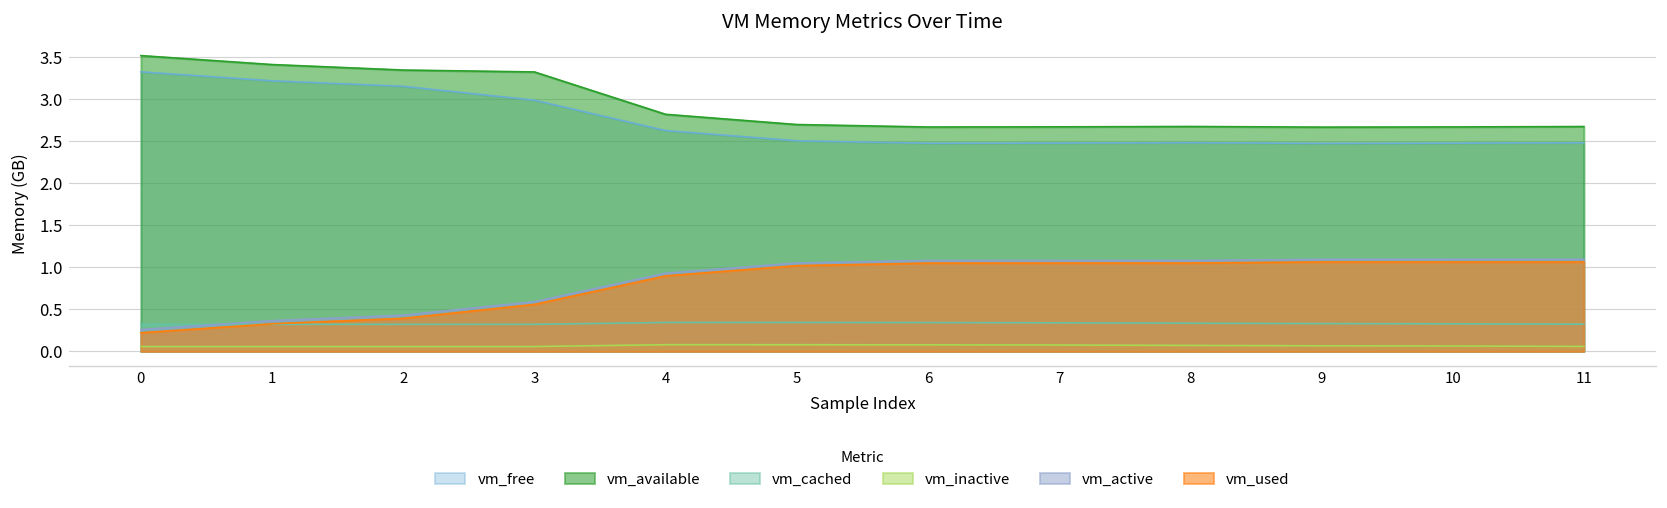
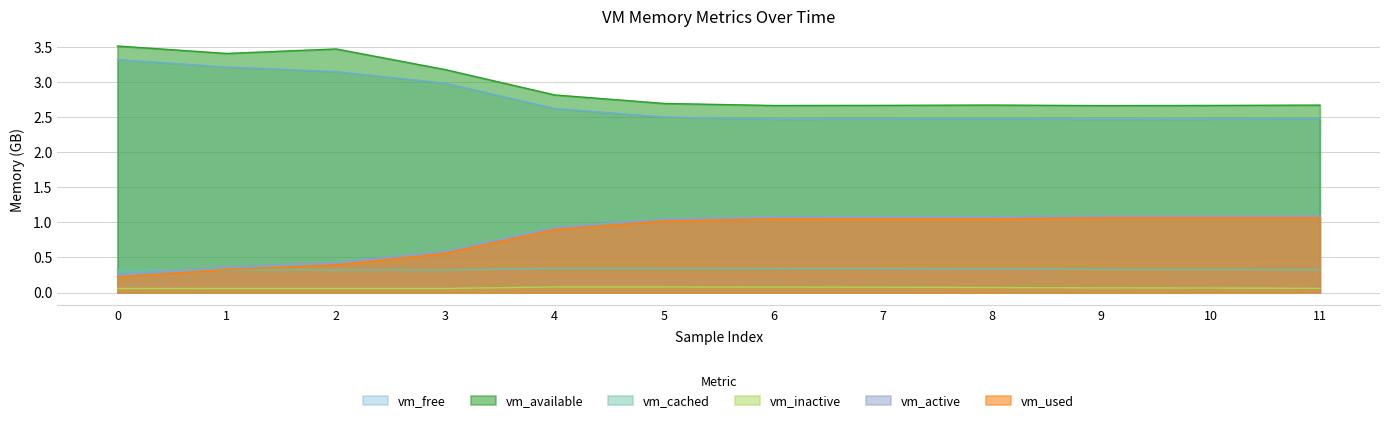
  {
    "vm_available": {
      "0": 3.5,
      "1": 3.4,
-     "2": 3.3,
-     "3": 3.3,
+     "2": 3.5,
+     "3": 3.2,
      "4": 2.8,
      "5": 2.7,
      "6": 2.7,
      "7": 2.7,
      "8": 2.7,
      "9": 2.7,
      "10": 2.7,
      "11": 2.7
    },
    "vm_inactive": {
      "0": 0.1,
      "1": 0.1,
      "2": 0.1,
      "3": 0.1,
      "4": 0.1,
      "5": 0.1,
      "6": 0.1,
      "7": 0.1,
      "8": 0.1,
      "9": 0.1,
      "10": 0.1,
      "11": 0.1
    },
    "vm_used": {
      "0": 0.2,
      "2": 0.4
    }
  }
